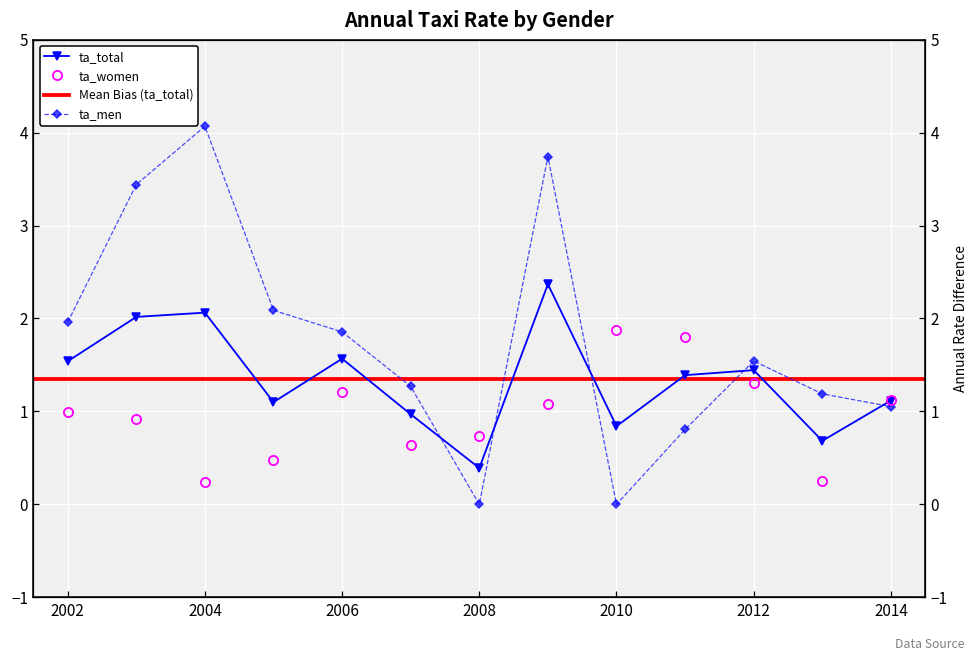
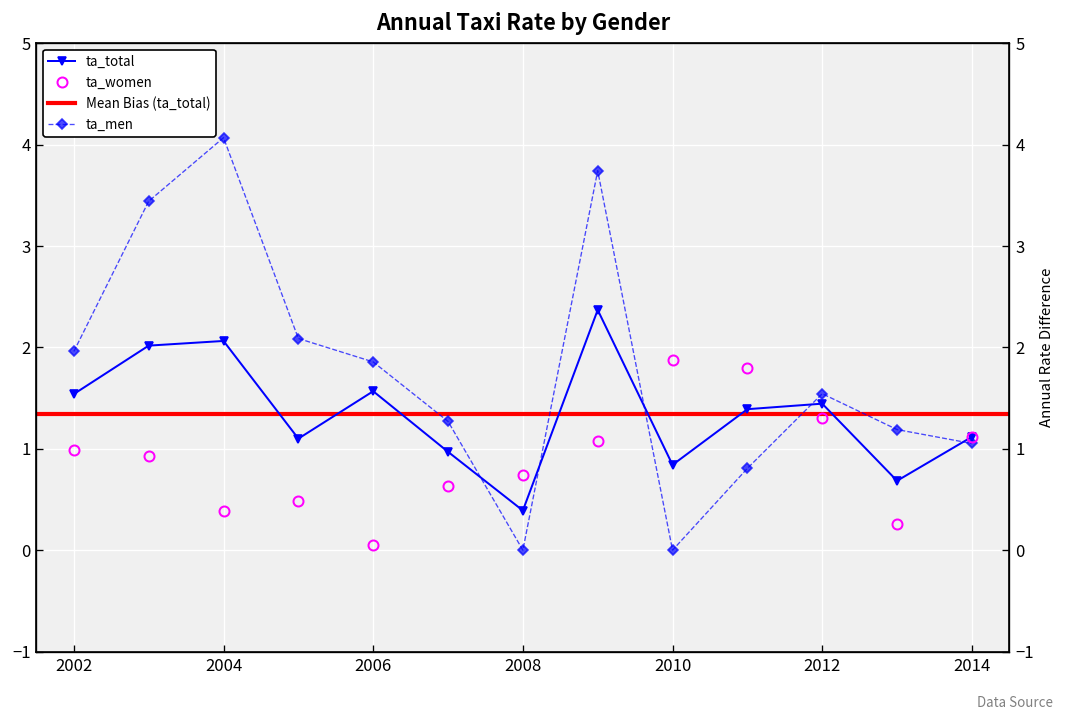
  {
    "ta_women": {
      "2002": 1.0,
-     "2004": 0.2,
-     "2006": 1.2,
+     "2004": 0.4,
+     "2006": 0.1,
      "2008": 0.7,
      "2010": 1.9,
      "2012": 1.3
    }
  }
